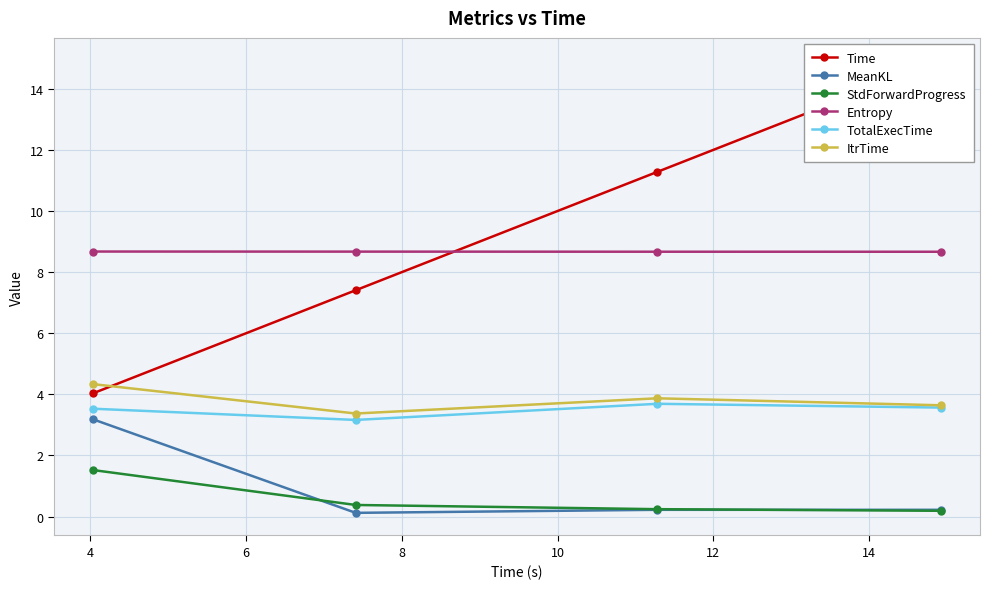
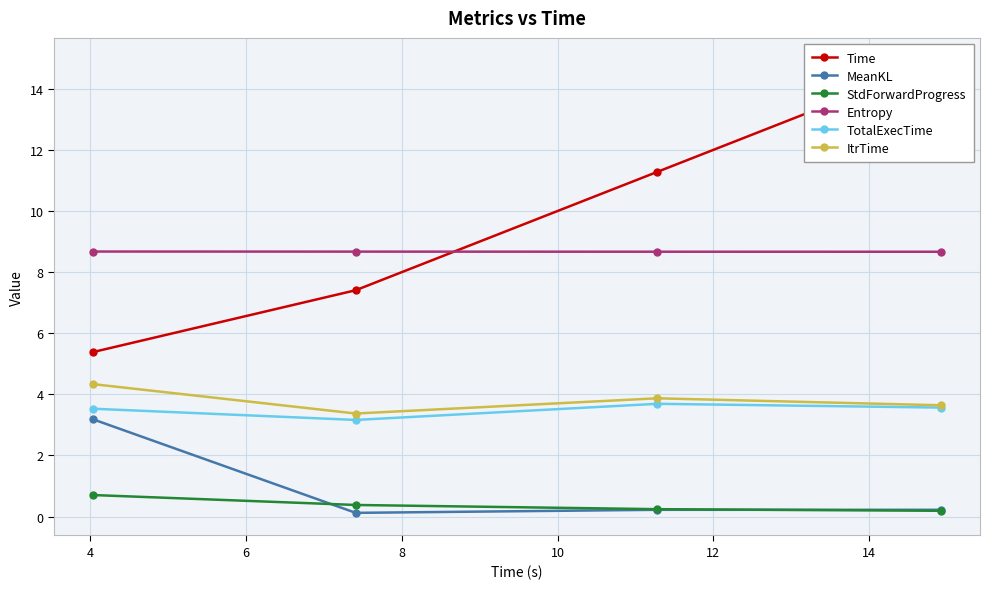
  {
    "Time": {
-     "4": 4.0
+     "4": 5.4
    },
    "MeanKL": {
      "4": 3.2
    },
    "StdForwardProgress": {
-     "4": 1.5
+     "4": 0.7
    },
    "Entropy": {
      "4": 8.7
    },
    "TotalExecTime": {
      "4": 3.5
    },
    "ItrTime": {
      "4": 4.3
    }
  }
